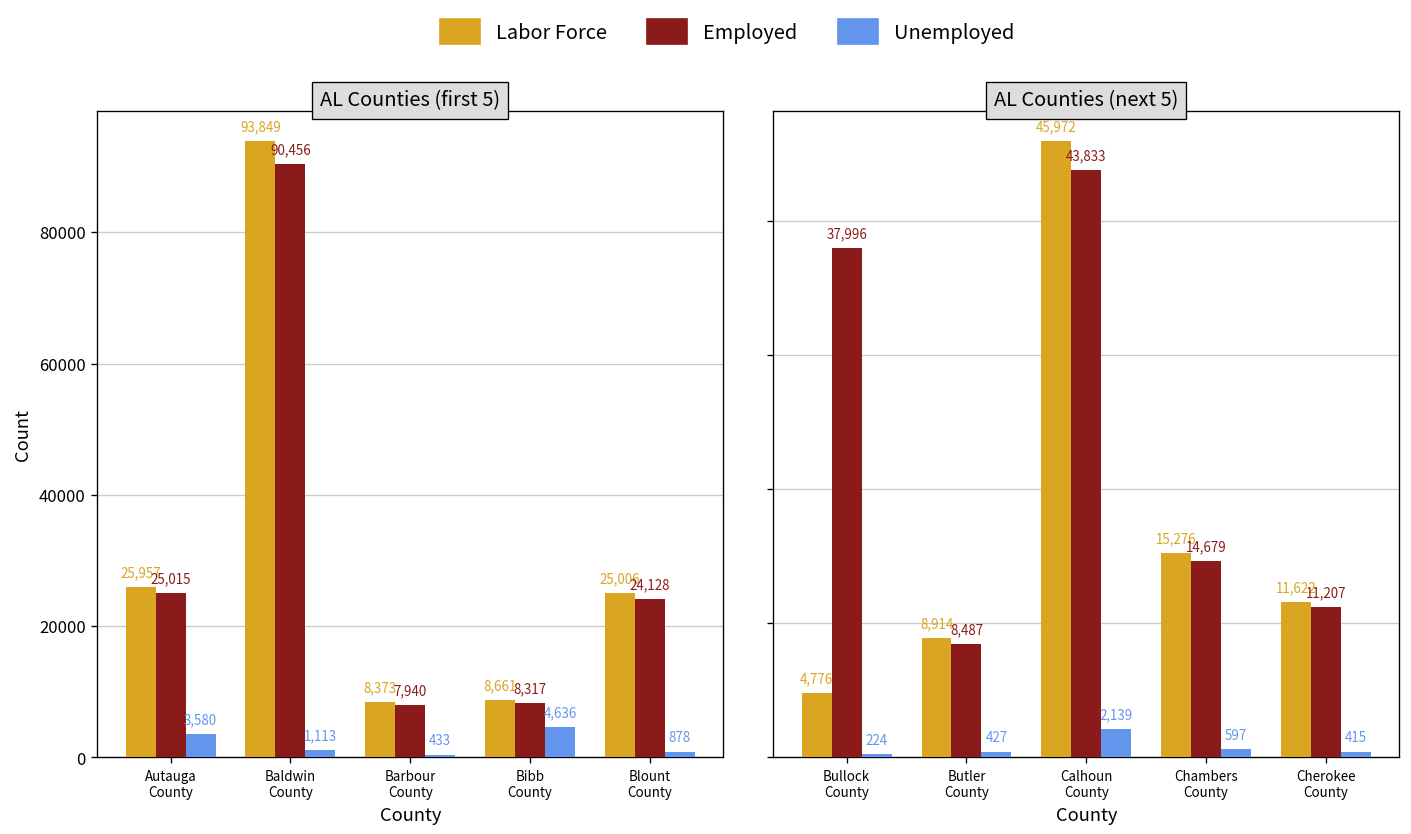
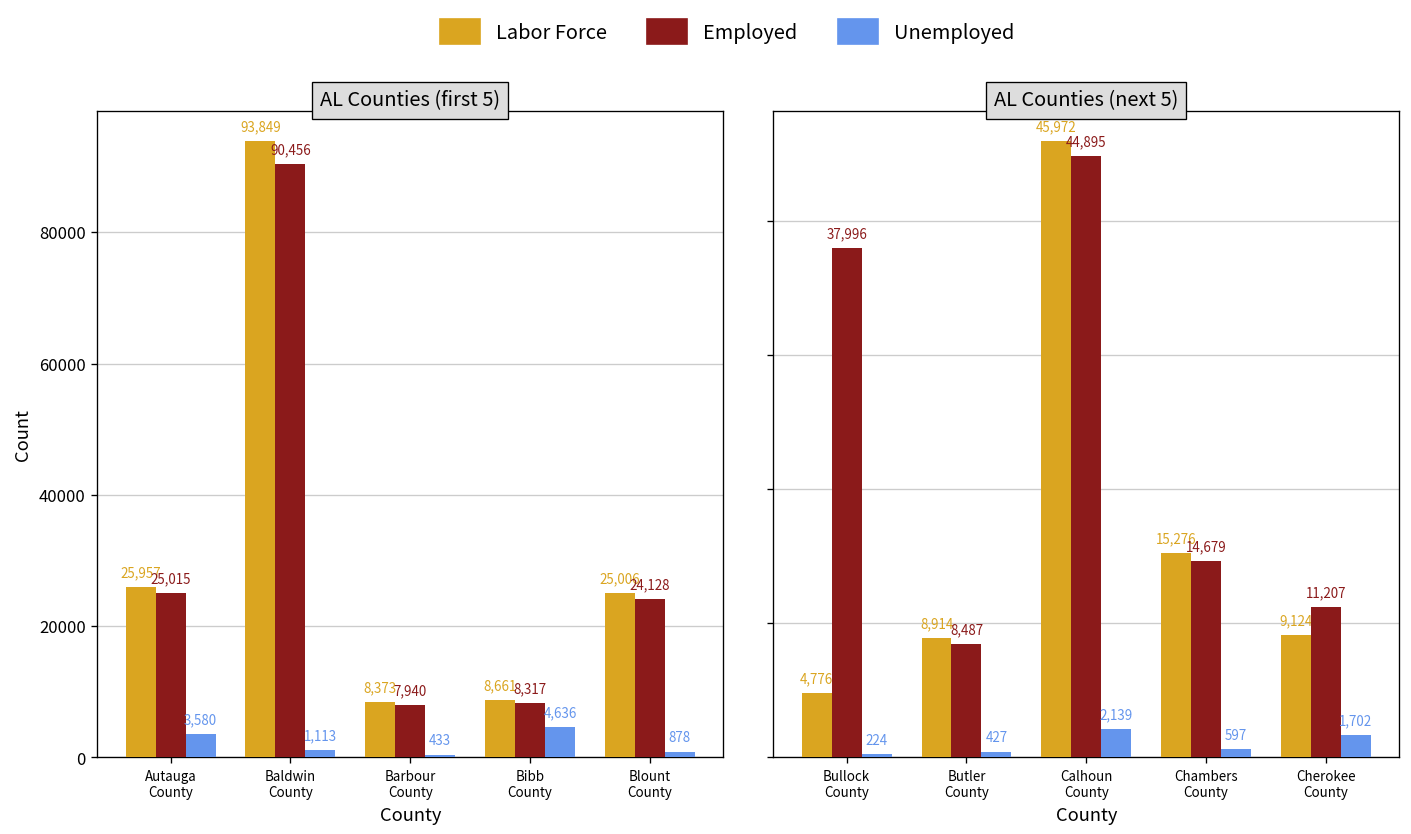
  {
    "AL Counties (first 5)": {
      "Labor Force": {
        "Autauga County": "25,957",
        "Baldwin County": "93,849",
        "Barbour County": "8,373",
        "Bibb County": "8,661",
        "Blount County": "25,006"
      },
      "Employed": {
        "Autauga County": "25,015",
        "Baldwin County": "90,456",
        "Barbour County": "7,940",
        "Bibb County": "8,317",
        "Blount County": "24,128"
      },
      "Unemployed": {
        "Autauga County": "3,580",
        "Baldwin County": "1,113",
        "Barbour County": "433",
        "Bibb County": "4,636",
        "Blount County": "878"
      }
    },
    "AL Counties (next 5)": {
      "Labor Force": {
        "Bullock County": "4,776",
        "Butler County": "8,914",
        "Calhoun County": "45,972",
        "Chambers County": "15,276",
-       "Cherokee County": "11,622"
+       "Cherokee County": "9,124"
      },
      "Employed": {
        "Bullock County": "37,996",
        "Butler County": "8,487",
-       "Calhoun County": "43,833",
+       "Calhoun County": "44,895",
        "Chambers County": "14,679",
        "Cherokee County": "11,207"
      },
      "Unemployed": {
        "Bullock County": "224",
        "Butler County": "427",
        "Calhoun County": "2,139",
        "Chambers County": "597",
-       "Cherokee County": "415"
+       "Cherokee County": "1,702"
      }
    }
  }
